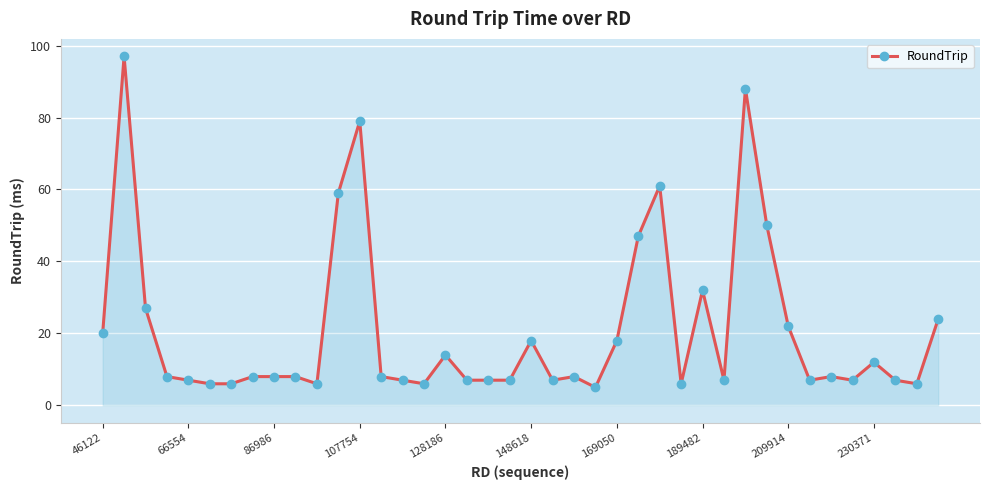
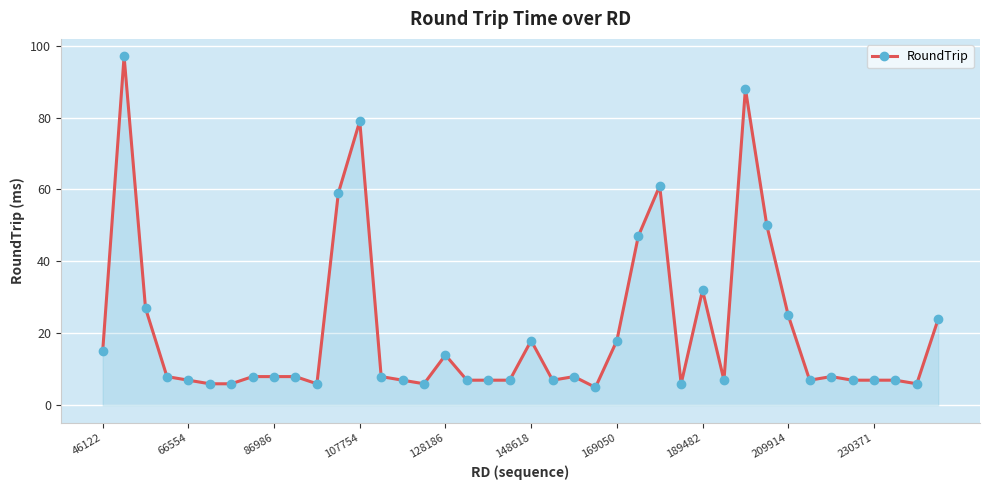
  {
-   "46122": 20,
+   "46122": 15,
    "66554": 7,
    "86986": 8,
    "107754": 79,
    "128186": 14,
    "148618": 18,
    "169050": 18,
    "189482": 32,
-   "209914": 22,
-   "230371": 12
+   "209914": 25,
+   "230371": 7
  }
